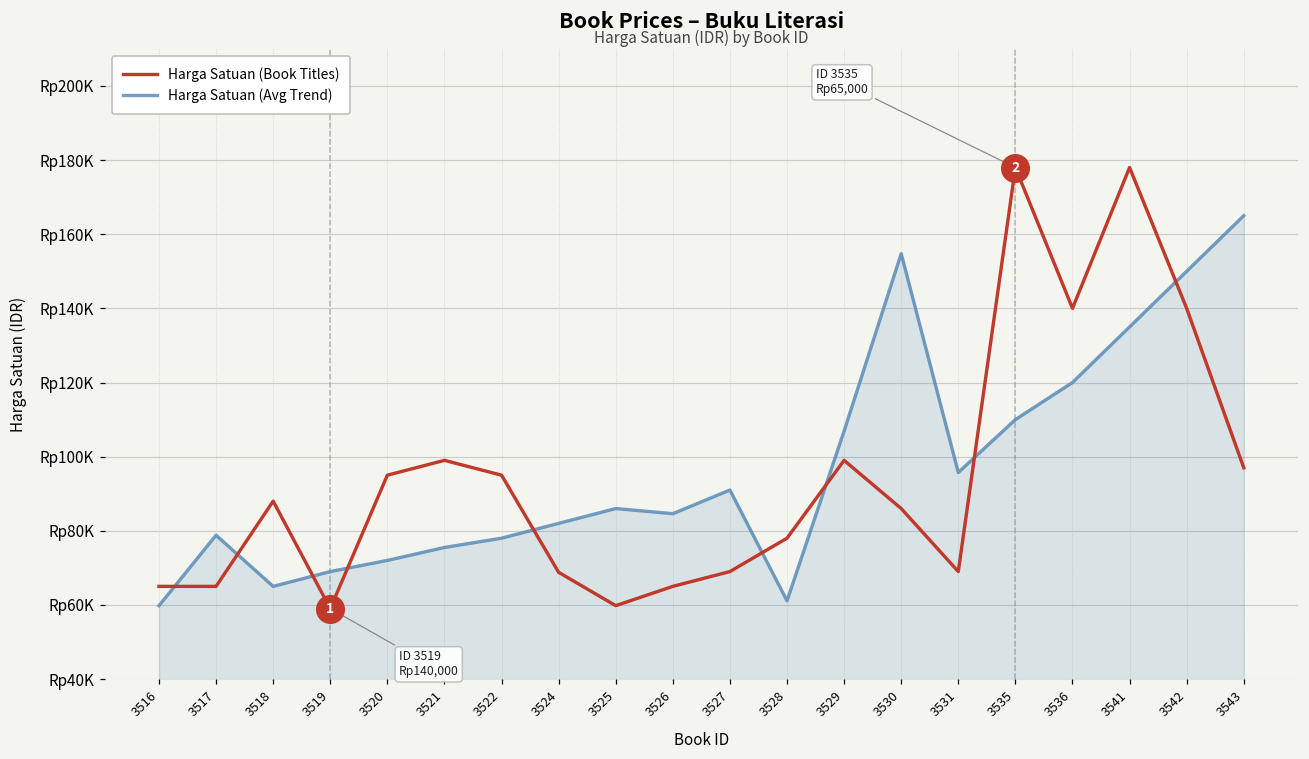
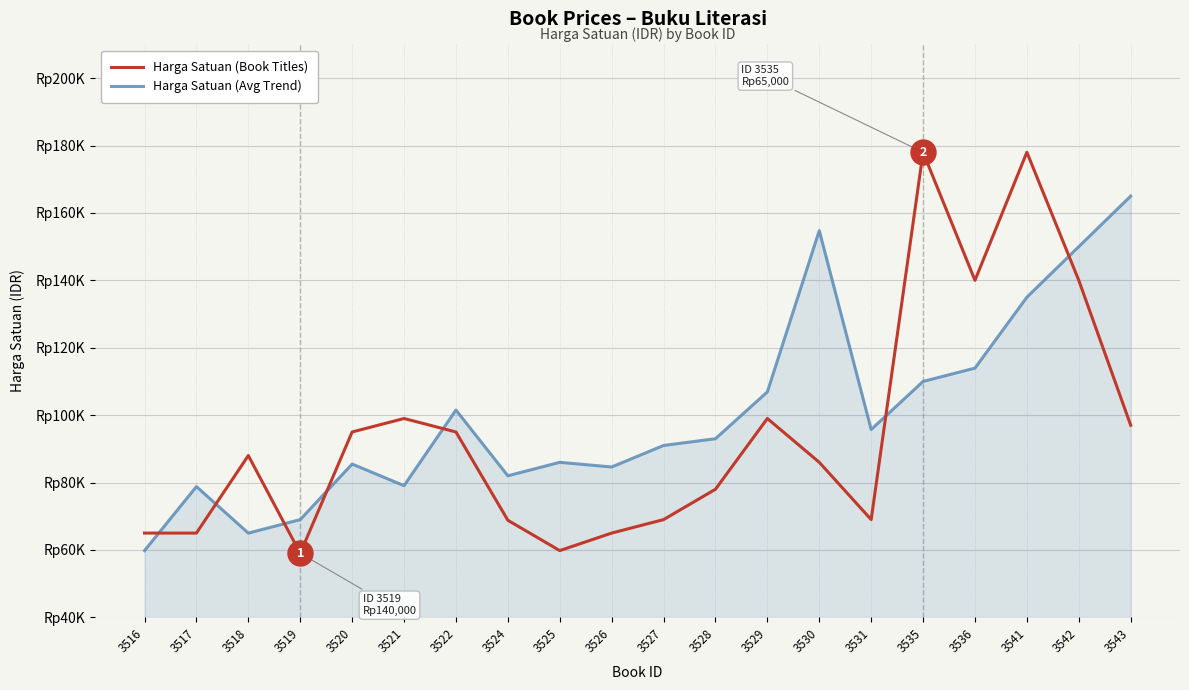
  {
    "Harga Satuan (Avg Trend)": {
      "3516": "Rp60000",
      "3517": "Rp79000",
      "3518": "Rp65000",
      "3519": "Rp69000",
-     "3520": "Rp72000",
-     "3521": "Rp76000",
-     "3522": "Rp78000",
+     "3520": "Rp85000",
+     "3521": "Rp79000",
+     "3522": "Rp102000",
      "3524": "Rp82000",
      "3525": "Rp86000",
      "3526": "Rp85000",
      "3527": "Rp91000",
-     "3528": "Rp61000",
+     "3528": "Rp93000",
      "3529": "Rp107000",
      "3530": "Rp155000",
      "3531": "Rp96000",
      "3535": "Rp110000",
-     "3536": "Rp120000",
+     "3536": "Rp114000",
      "3541": "Rp135000",
      "3542": "Rp150000",
      "3543": "Rp165000"
    }
  }
